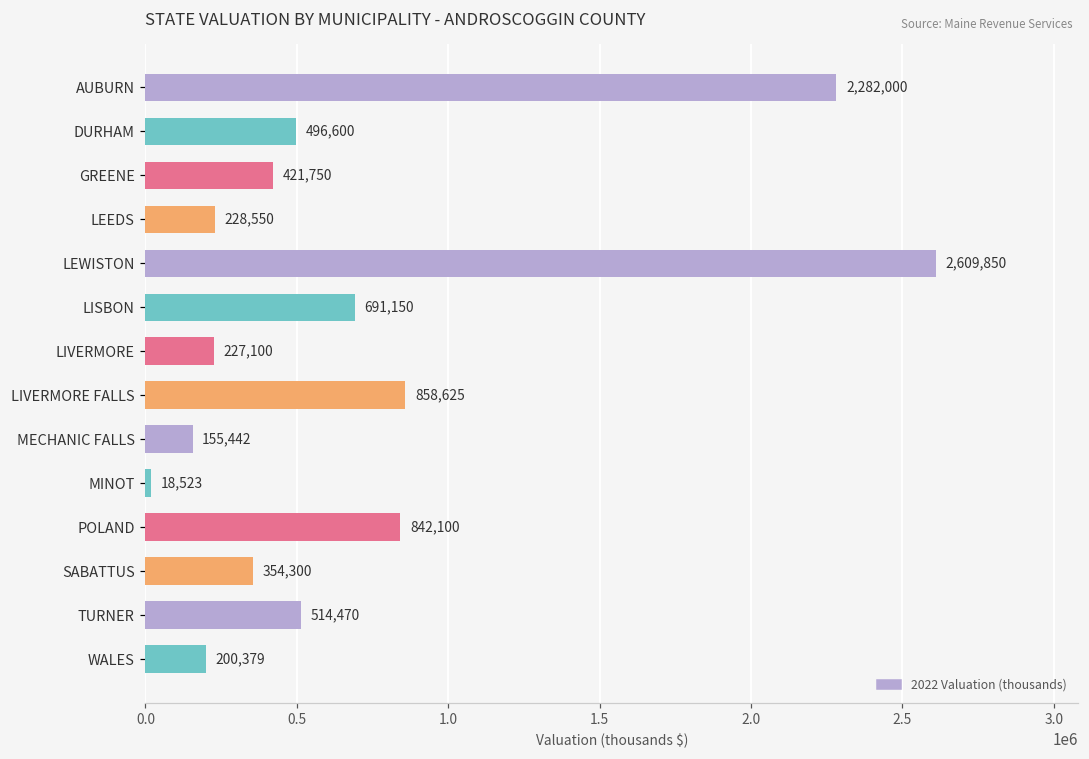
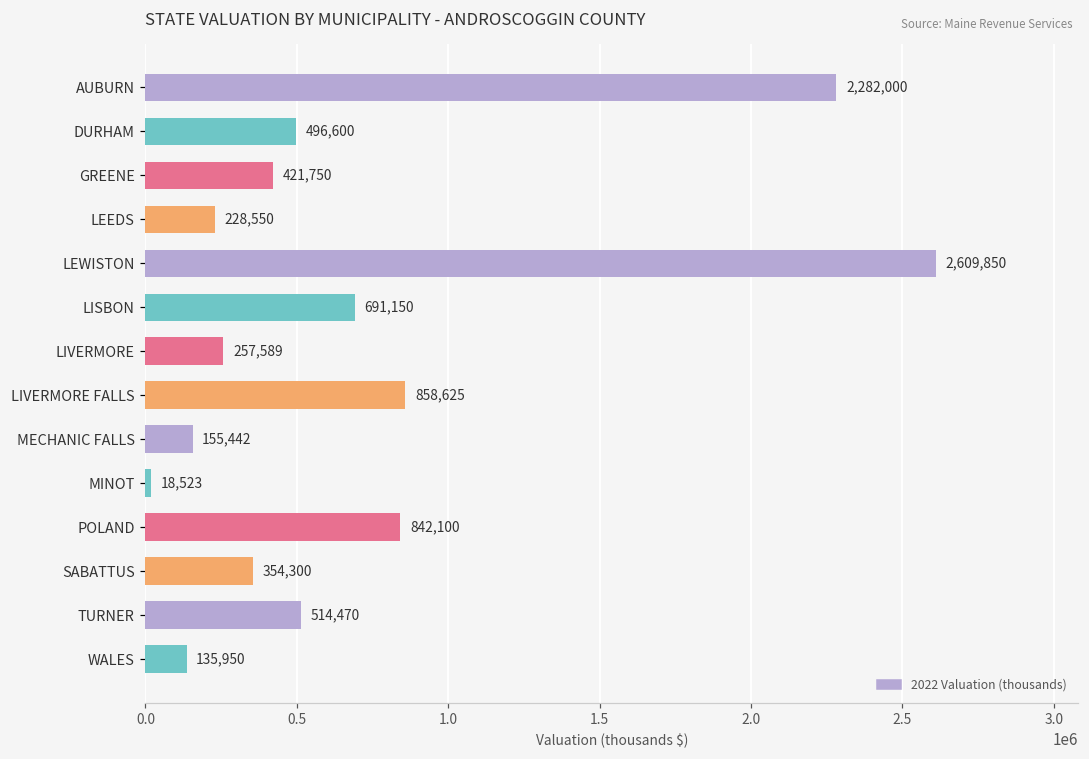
  {
    "AUBURN": "2,282,000",
    "DURHAM": "496,600",
    "GREENE": "421,750",
    "LEEDS": "228,550",
    "LEWISTON": "2,609,850",
    "LISBON": "691,150",
-   "LIVERMORE": "227,100",
+   "LIVERMORE": "257,589",
    "LIVERMORE FALLS": "858,625",
    "MECHANIC FALLS": "155,442",
    "MINOT": "18,523",
    "POLAND": "842,100",
    "SABATTUS": "354,300",
    "TURNER": "514,470",
-   "WALES": "200,379"
+   "WALES": "135,950"
  }
